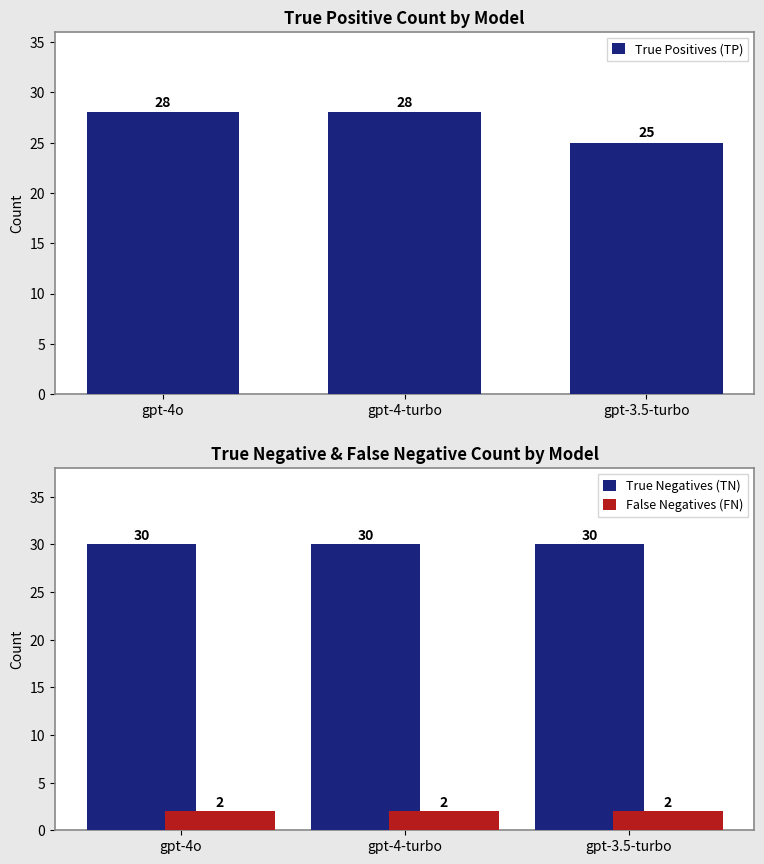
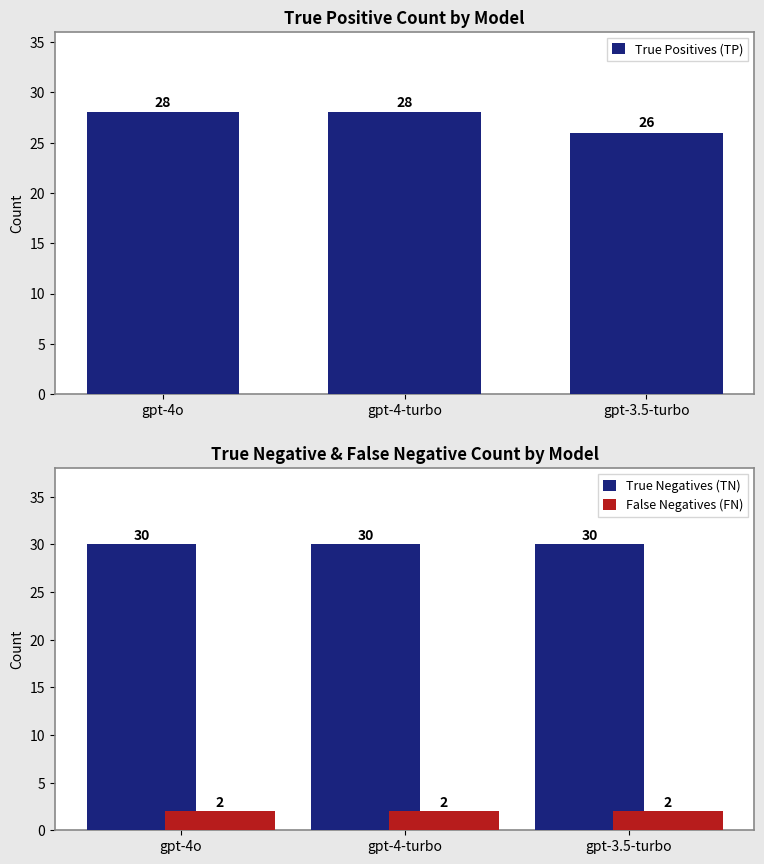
  {
    "True Positive Count by Model": {
      "gpt-4o": 28,
      "gpt-4-turbo": 28,
-     "gpt-3.5-turbo": 25
+     "gpt-3.5-turbo": 26
    },
    "True Negative & False Negative Count by Model": {
      "True Negatives (TN)": {
        "gpt-4o": 30,
        "gpt-4-turbo": 30,
        "gpt-3.5-turbo": 30
      },
      "False Negatives (FN)": {
        "gpt-4o": 2,
        "gpt-4-turbo": 2,
        "gpt-3.5-turbo": 2
      }
    }
  }
